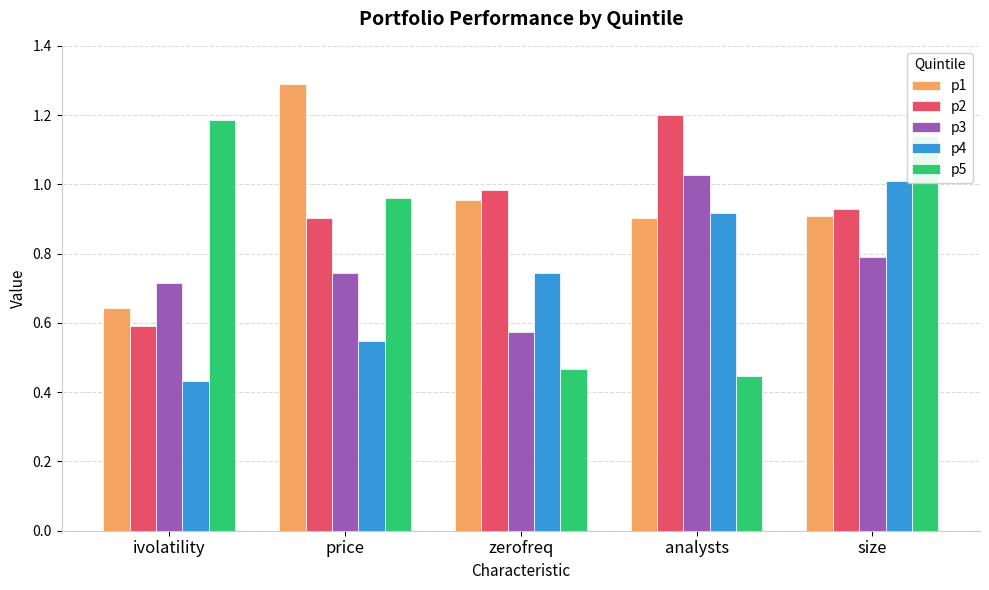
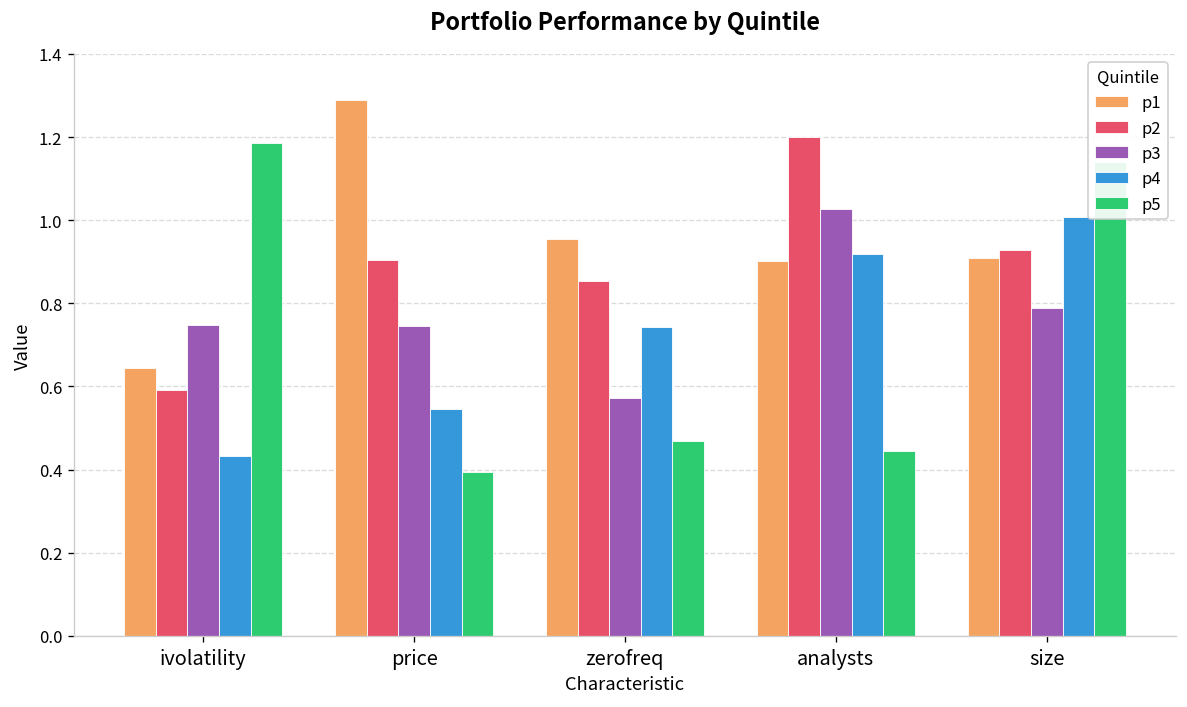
  {
    "p1": {
      "ivolatility": 0.64,
      "price": 1.29,
      "zerofreq": 0.96,
      "analysts": 0.90,
      "size": 0.91
    },
    "p2": {
      "ivolatility": 0.59,
      "price": 0.90,
-     "zerofreq": 0.99,
+     "zerofreq": 0.85,
      "analysts": 1.20,
      "size": 0.93
    },
    "p3": {
-     "ivolatility": 0.72,
+     "ivolatility": 0.75,
      "price": 0.75,
      "zerofreq": 0.57,
      "analysts": 1.03,
      "size": 0.79
    },
    "p4": {
      "ivolatility": 0.43,
      "price": 0.55,
      "zerofreq": 0.74,
      "analysts": 0.92,
      "size": 1.01
    },
    "p5": {
      "ivolatility": 1.19,
-     "price": 0.96,
+     "price": 0.39,
      "zerofreq": 0.47,
      "analysts": 0.45
    }
  }
